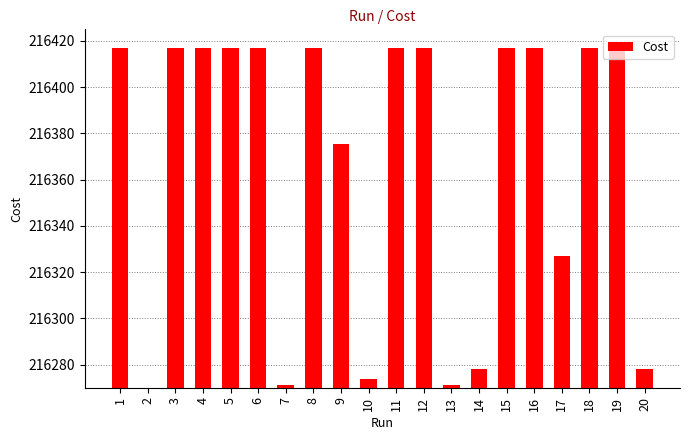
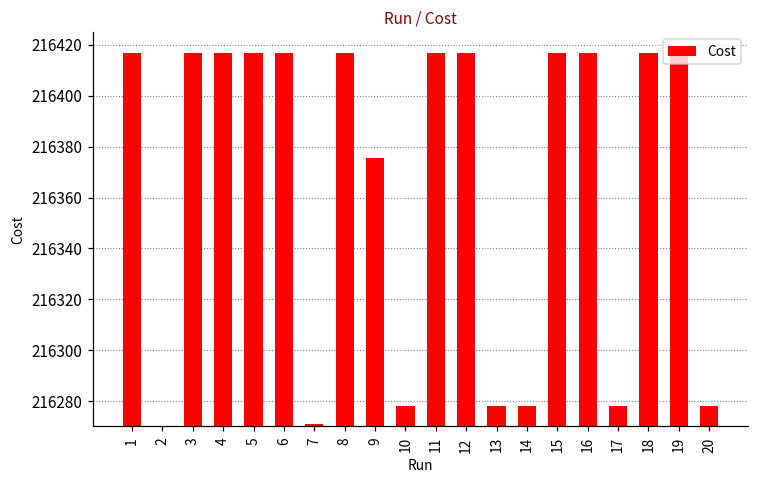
  {
    "1": 216417,
    "2": 216270,
    "3": 216417,
    "4": 216417,
    "5": 216417,
    "6": 216417,
    "7": 216271,
    "8": 216417,
    "9": 216376,
-   "10": 216274,
+   "10": 216278,
    "11": 216417,
    "12": 216417,
-   "13": 216271,
+   "13": 216278,
    "14": 216278,
    "15": 216417,
    "16": 216417,
-   "17": 216327,
+   "17": 216278,
    "18": 216417,
    "20": 216278
  }
